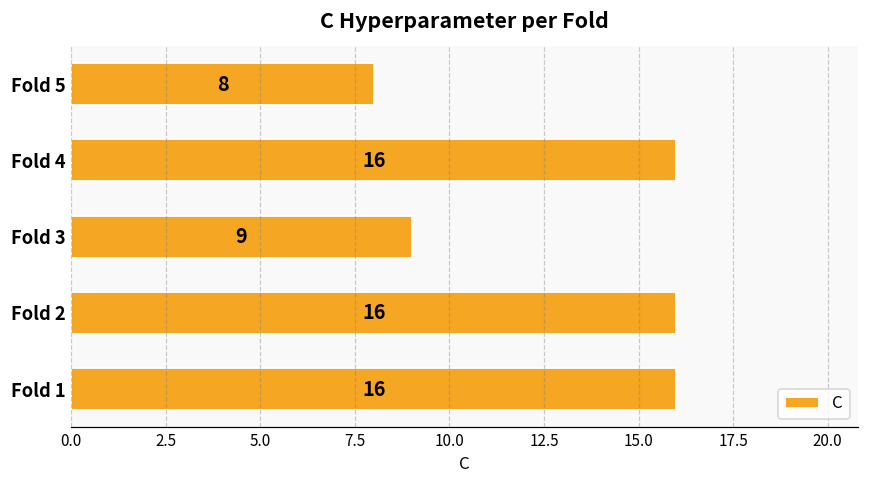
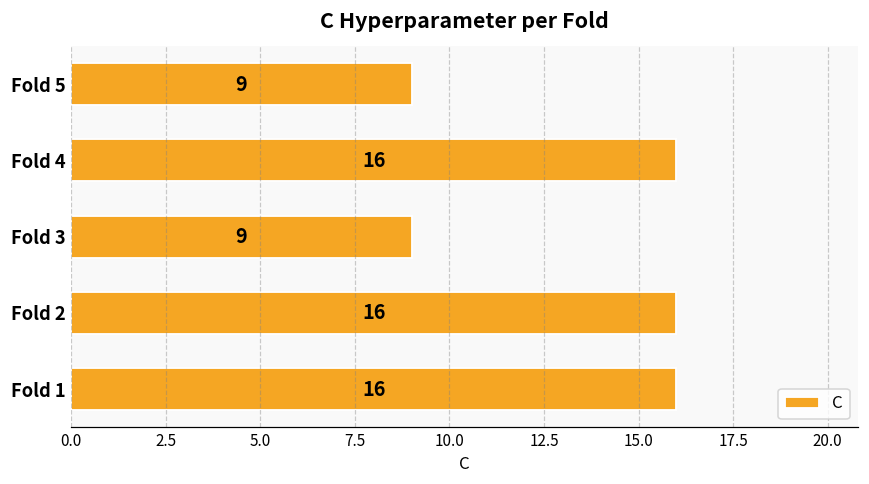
  {
-   "Fold 5": 8,
+   "Fold 5": 9,
    "Fold 4": 16,
    "Fold 3": 9,
    "Fold 2": 16,
    "Fold 1": 16
  }
